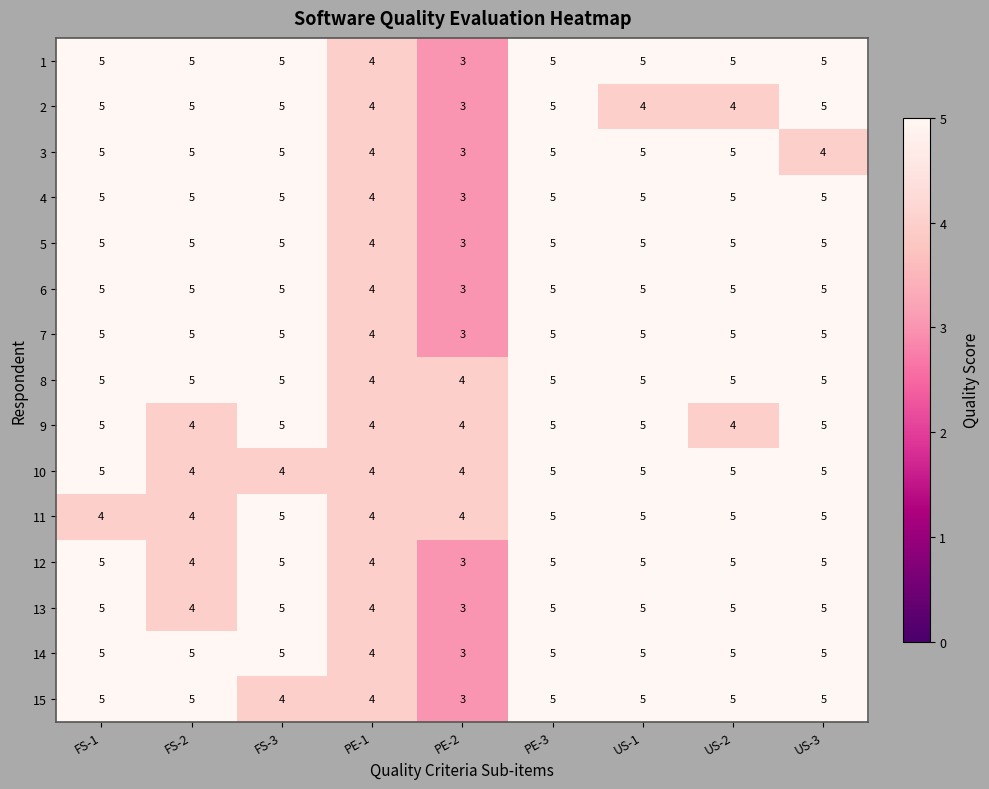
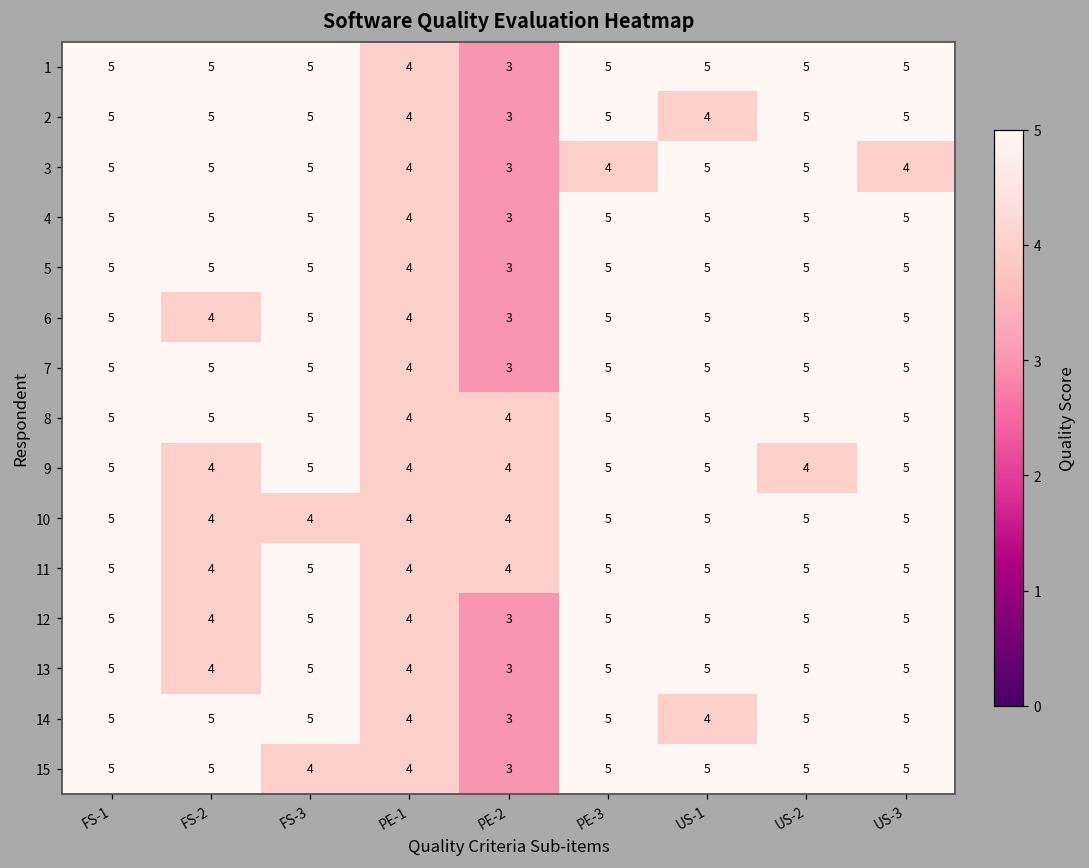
  {
    "1": {
      "FS-1": 5,
      "FS-2": 5,
      "FS-3": 5,
      "PE-1": 4,
      "PE-2": 3,
      "PE-3": 5,
      "US-1": 5,
      "US-2": 5,
      "US-3": 5
    },
    "2": {
      "FS-1": 5,
      "FS-2": 5,
      "FS-3": 5,
      "PE-1": 4,
      "PE-2": 3,
      "PE-3": 5,
      "US-1": 4,
-     "US-2": 4,
+     "US-2": 5,
      "US-3": 5
    },
    "3": {
      "FS-1": 5,
      "FS-2": 5,
      "FS-3": 5,
      "PE-1": 4,
      "PE-2": 3,
-     "PE-3": 5,
+     "PE-3": 4,
      "US-1": 5,
      "US-2": 5,
      "US-3": 4
    },
    "4": {
      "FS-1": 5,
      "FS-2": 5,
      "FS-3": 5,
      "PE-1": 4,
      "PE-2": 3,
      "PE-3": 5,
      "US-1": 5,
      "US-2": 5,
      "US-3": 5
    },
    "5": {
      "FS-1": 5,
      "FS-2": 5,
      "FS-3": 5,
      "PE-1": 4,
      "PE-2": 3,
      "PE-3": 5,
      "US-1": 5,
      "US-2": 5,
      "US-3": 5
    },
    "6": {
      "FS-1": 5,
-     "FS-2": 5,
+     "FS-2": 4,
      "FS-3": 5,
      "PE-1": 4,
      "PE-2": 3,
      "PE-3": 5,
      "US-1": 5,
      "US-2": 5,
      "US-3": 5
    },
    "7": {
      "FS-1": 5,
      "FS-2": 5,
      "FS-3": 5,
      "PE-1": 4,
      "PE-2": 3,
      "PE-3": 5,
      "US-1": 5,
      "US-2": 5,
      "US-3": 5
    },
    "8": {
      "FS-1": 5,
      "FS-2": 5,
      "FS-3": 5,
      "PE-1": 4,
      "PE-2": 4,
      "PE-3": 5,
      "US-1": 5,
      "US-2": 5,
      "US-3": 5
    },
    "9": {
      "FS-1": 5,
      "FS-2": 4,
      "FS-3": 5,
      "PE-1": 4,
      "PE-2": 4,
      "PE-3": 5,
      "US-1": 5,
      "US-2": 4,
      "US-3": 5
    },
    "10": {
      "FS-1": 5,
      "FS-2": 4,
      "FS-3": 4,
      "PE-1": 4,
      "PE-2": 4,
      "PE-3": 5,
      "US-1": 5,
      "US-2": 5,
      "US-3": 5
    },
    "11": {
-     "FS-1": 4,
+     "FS-1": 5,
      "FS-2": 4,
      "FS-3": 5,
      "PE-1": 4,
      "PE-2": 4,
      "PE-3": 5,
      "US-1": 5,
      "US-2": 5,
      "US-3": 5
    },
    "12": {
      "FS-1": 5,
      "FS-2": 4,
      "FS-3": 5,
      "PE-1": 4,
      "PE-2": 3,
      "PE-3": 5,
      "US-1": 5,
      "US-2": 5,
      "US-3": 5
    },
    "13": {
      "FS-1": 5,
      "FS-2": 4,
      "FS-3": 5,
      "PE-1": 4,
      "PE-2": 3,
      "PE-3": 5,
      "US-1": 5,
      "US-2": 5,
      "US-3": 5
    },
    "14": {
      "FS-1": 5,
      "FS-2": 5,
      "FS-3": 5,
      "PE-1": 4,
      "PE-2": 3,
      "PE-3": 5,
-     "US-1": 5,
+     "US-1": 4,
      "US-2": 5,
      "US-3": 5
    },
    "15": {
      "FS-1": 5,
      "FS-2": 5,
      "FS-3": 4,
      "PE-1": 4,
      "PE-2": 3,
      "PE-3": 5,
      "US-1": 5,
      "US-2": 5,
      "US-3": 5
    }
  }
